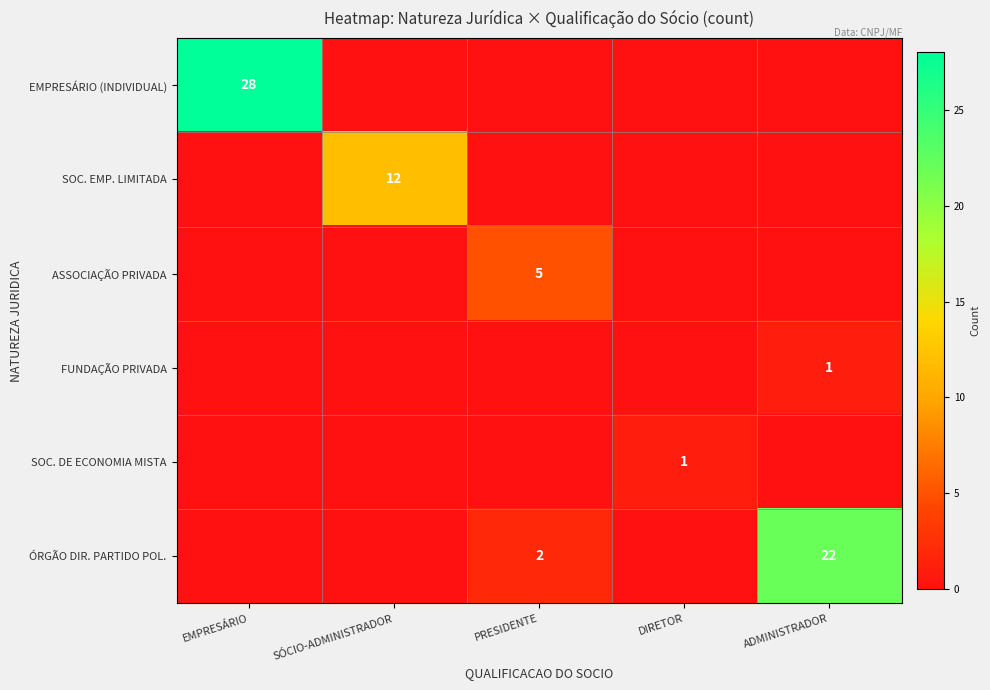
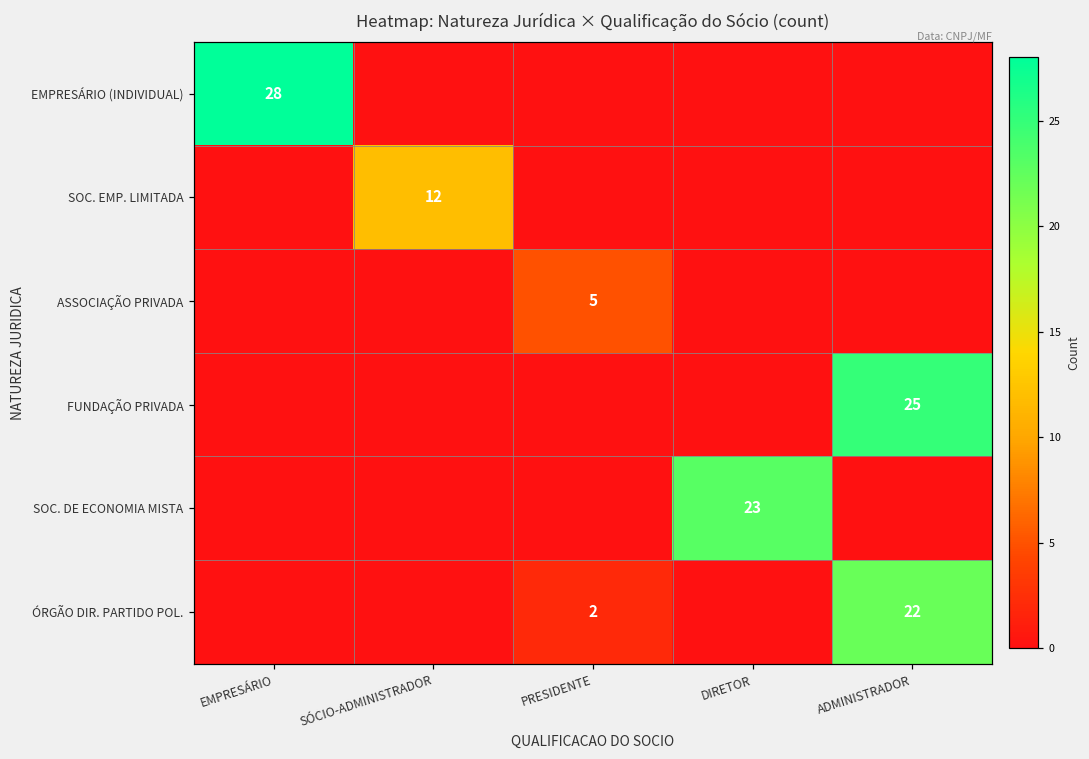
  {
    "EMPRESÁRIO (INDIVIDUAL)": {
      "EMPRESÁRIO": 28
    },
    "SOC. EMP. LIMITADA": {
      "SÓCIO-ADMINISTRADOR": 12
    },
    "ASSOCIAÇÃO PRIVADA": {
      "PRESIDENTE": 5
    },
    "FUNDAÇÃO PRIVADA": {
-     "ADMINISTRADOR": 1
+     "ADMINISTRADOR": 25
    },
    "SOC. DE ECONOMIA MISTA": {
-     "DIRETOR": 1
+     "DIRETOR": 23
    },
    "ÓRGÃO DIR. PARTIDO POL.": {
      "PRESIDENTE": 2,
      "ADMINISTRADOR": 22
    }
  }
